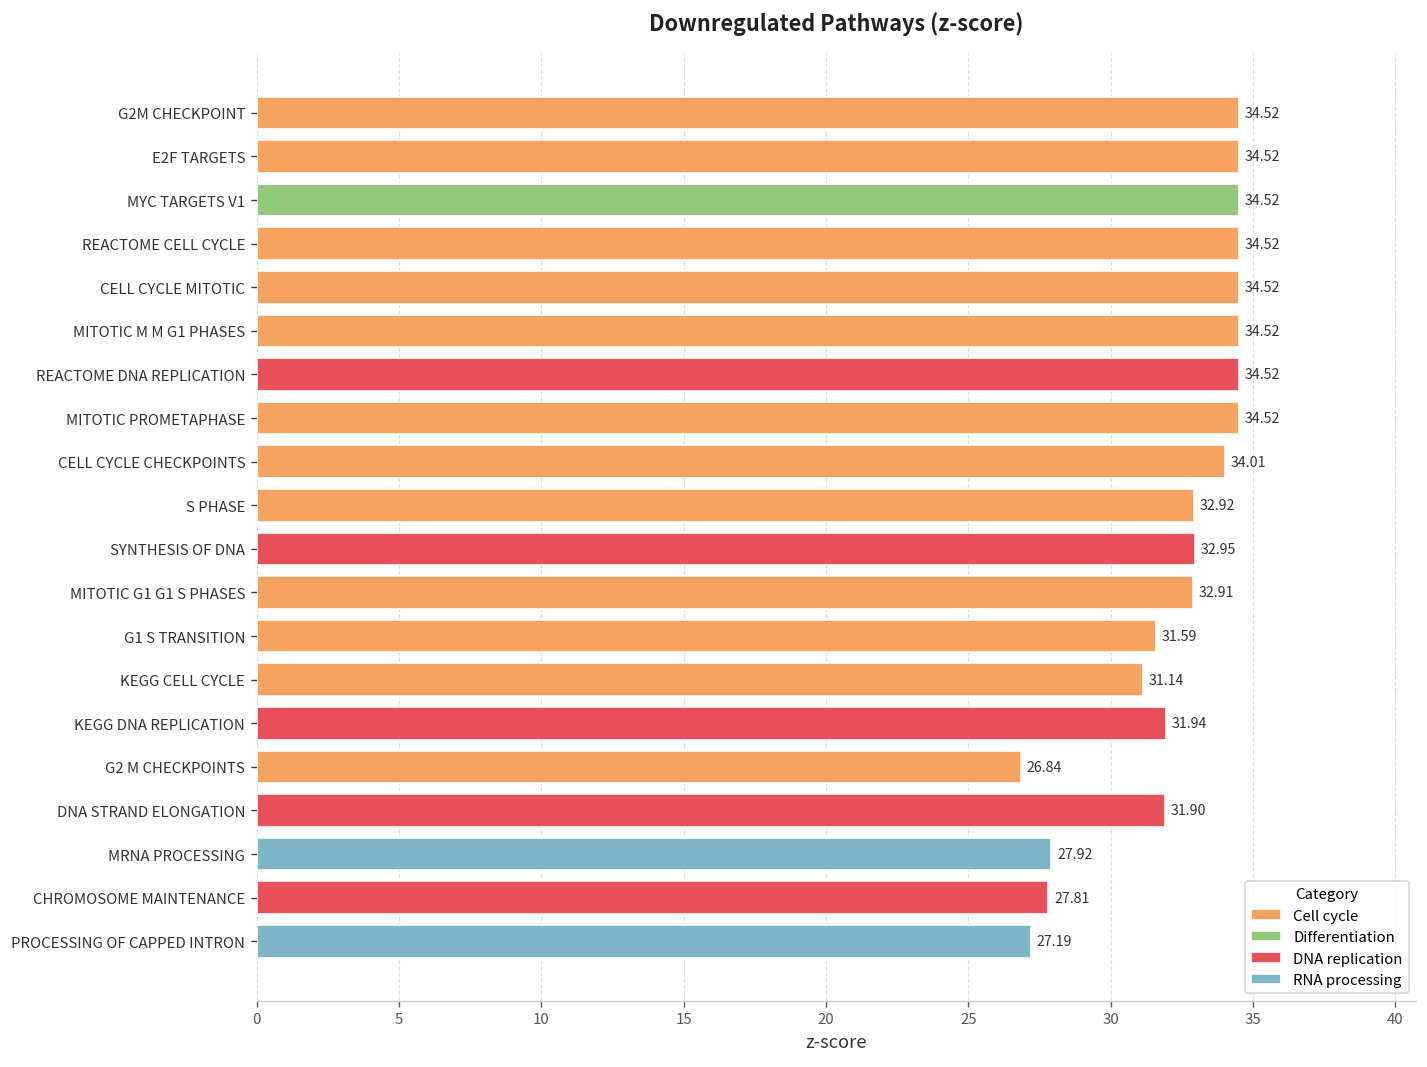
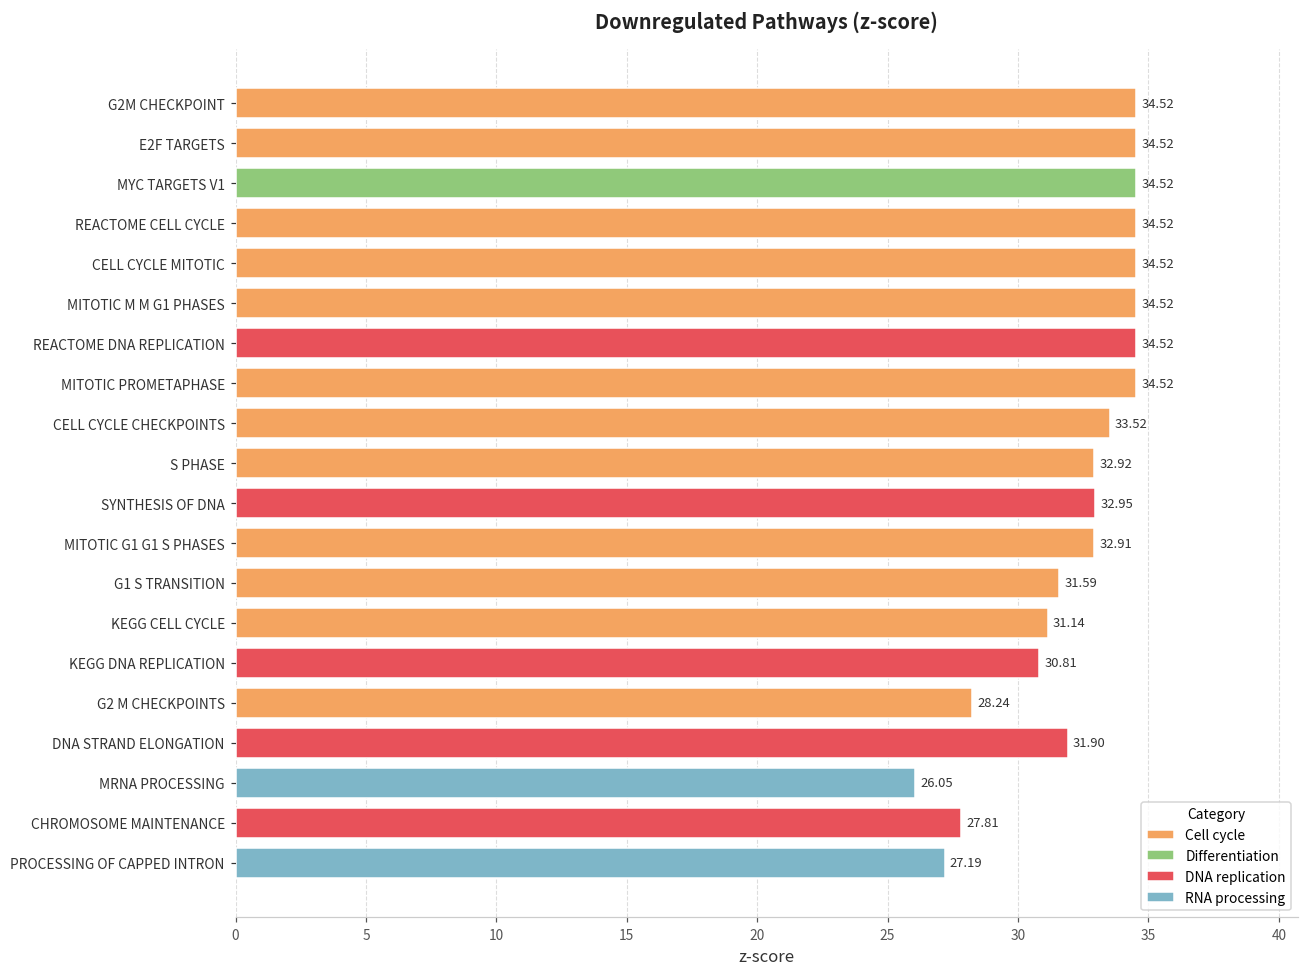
  {
    "G2M CHECKPOINT": 34.52,
    "E2F TARGETS": 34.52,
    "MYC TARGETS V1": 34.52,
    "REACTOME CELL CYCLE": 34.52,
    "CELL CYCLE MITOTIC": 34.52,
    "MITOTIC M M G1 PHASES": 34.52,
    "REACTOME DNA REPLICATION": 34.52,
    "MITOTIC PROMETAPHASE": 34.52,
-   "CELL CYCLE CHECKPOINTS": 34.01,
+   "CELL CYCLE CHECKPOINTS": 33.52,
    "S PHASE": 32.92,
    "SYNTHESIS OF DNA": 32.95,
    "MITOTIC G1 G1 S PHASES": 32.91,
    "G1 S TRANSITION": 31.59,
    "KEGG CELL CYCLE": 31.14,
-   "KEGG DNA REPLICATION": 31.94,
-   "G2 M CHECKPOINTS": 26.84,
+   "KEGG DNA REPLICATION": 30.81,
+   "G2 M CHECKPOINTS": 28.24,
    "DNA STRAND ELONGATION": 31.90,
-   "MRNA PROCESSING": 27.92,
+   "MRNA PROCESSING": 26.05,
    "CHROMOSOME MAINTENANCE": 27.81,
    "PROCESSING OF CAPPED INTRON": 27.19
  }
